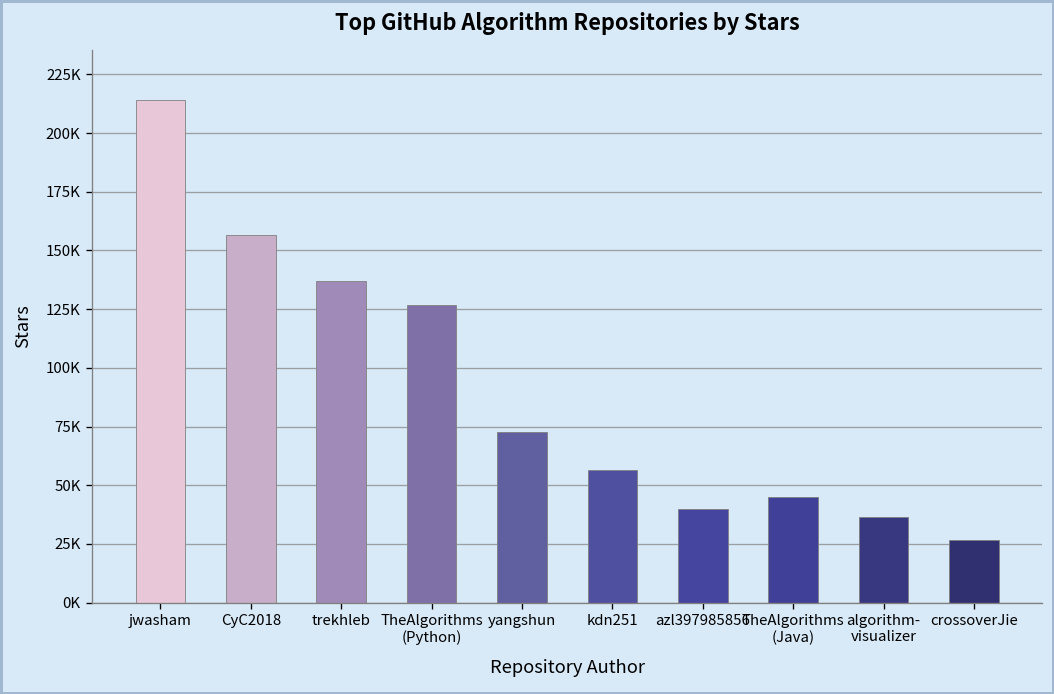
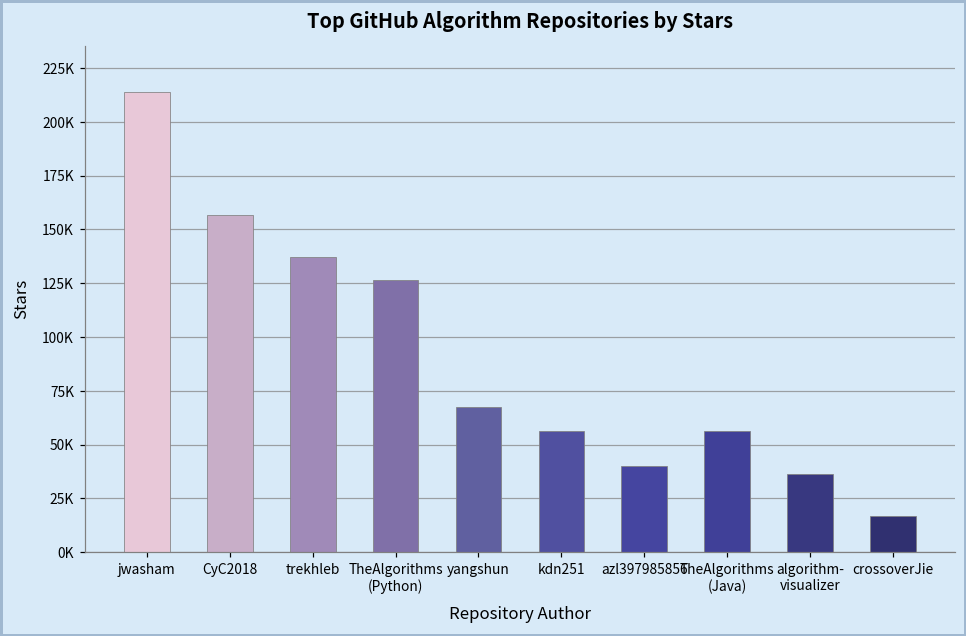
  {
    "jwasham": 214000,
    "CyC2018": 157000,
    "trekhleb": 137000,
    "TheAlgorithms (Python)": 127000,
-   "yangshun": 73000,
+   "yangshun": 67000,
    "kdn251": 57000,
    "azl397985856": 40000,
-   "TheAlgorithms (Java)": 45000,
+   "TheAlgorithms (Java)": 56000,
    "algorithm- visualizer": 37000,
-   "crossoverJie": 27000
+   "crossoverJie": 17000
  }
